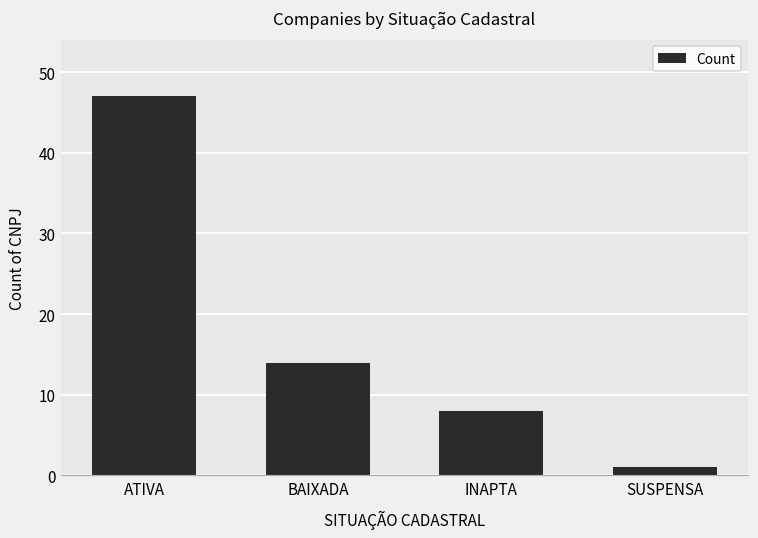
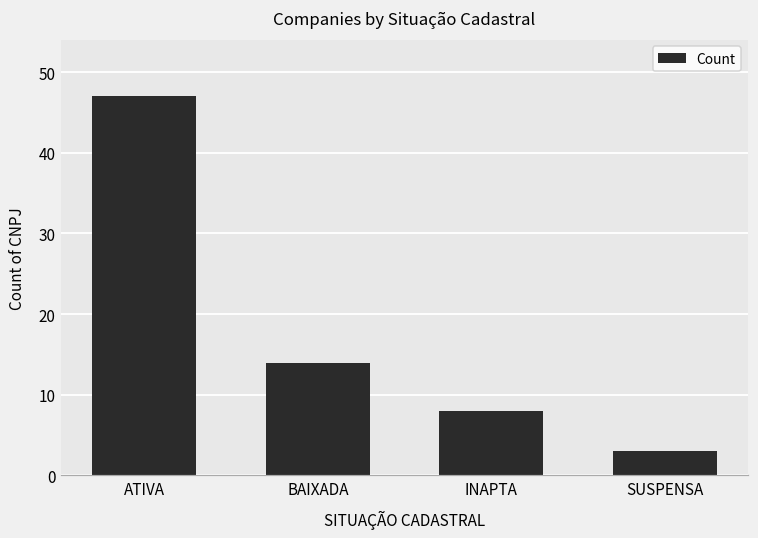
  {
    "ATIVA": 47,
    "BAIXADA": 14,
    "INAPTA": 8,
-   "SUSPENSA": 1
+   "SUSPENSA": 3
  }
